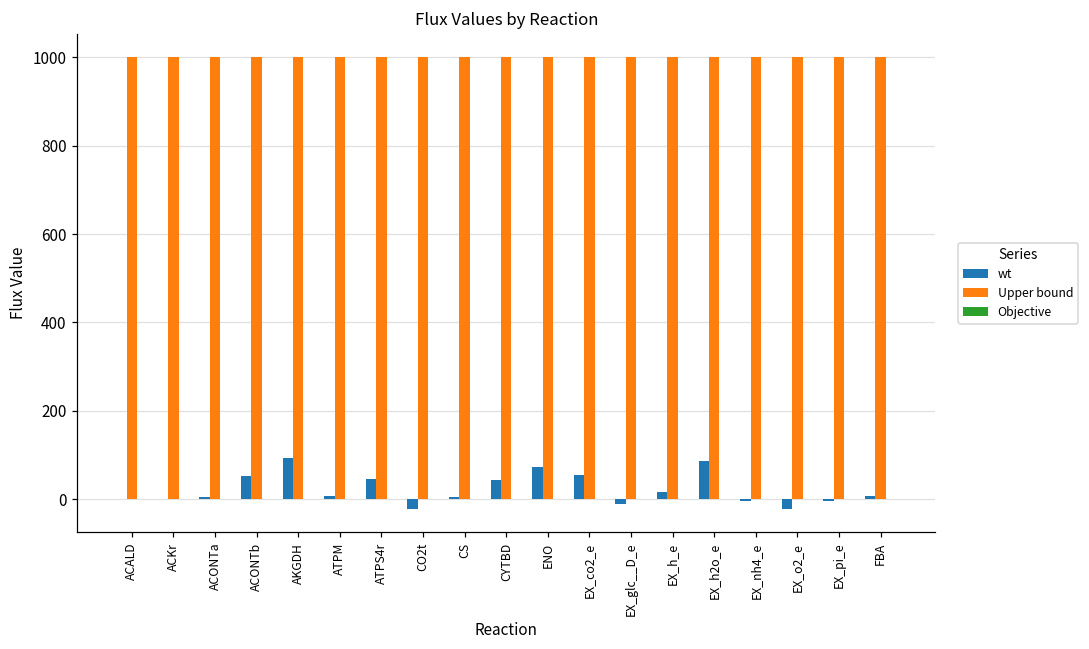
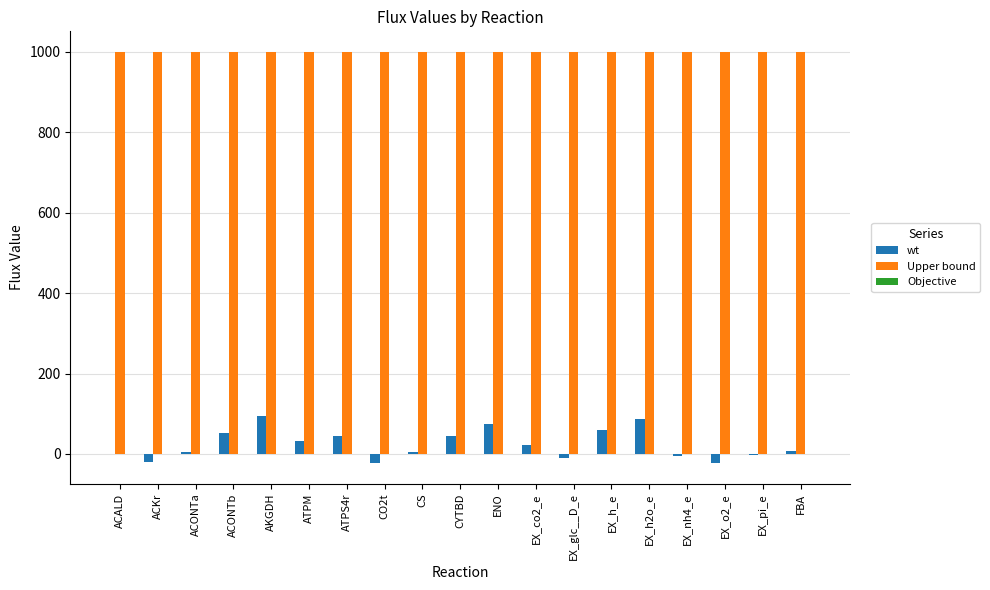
  {
    "wt": {
      "ACALD": 0,
-     "ACKr": 0,
+     "ACKr": -20,
      "ACONTb": 50,
      "AKGDH": 90,
-     "ATPM": 10,
+     "ATPM": 30,
      "ATPS4r": 50,
      "CO2t": -20,
      "CYTBD": 40,
      "ENO": 70,
-     "EX_co2_e": 50,
+     "EX_co2_e": 20,
      "EX_glc__D_e": -10,
-     "EX_h_e": 20,
+     "EX_h_e": 60,
      "EX_h2o_e": 90,
      "EX_o2_e": -20,
      "FBA": 10
    },
    "Upper bound": {
      "ACALD": 1000,
      "ACKr": 1000,
      "ACONTa": 1000,
      "ACONTb": 1000,
      "AKGDH": 1000,
      "ATPM": 1000,
      "ATPS4r": 1000,
      "CO2t": 1000,
      "CS": 1000,
      "CYTBD": 1000,
      "ENO": 1000,
      "EX_co2_e": 1000,
      "EX_glc__D_e": 1000,
      "EX_h_e": 1000,
      "EX_h2o_e": 1000,
      "EX_nh4_e": 1000,
      "EX_o2_e": 1000,
      "EX_pi_e": 1000,
      "FBA": 1000
    },
    "Objective": {
      "ACALD": 0,
      "ACKr": 0,
      "ACONTa": 0,
      "ACONTb": 0,
      "AKGDH": 0,
      "ATPM": 0,
      "ATPS4r": 0,
      "CO2t": 0,
      "CS": 0,
      "CYTBD": 0,
      "ENO": 0,
      "EX_co2_e": 0,
      "EX_glc__D_e": 0,
      "EX_h_e": 0,
      "EX_h2o_e": 0,
      "EX_nh4_e": 0,
      "EX_o2_e": 0,
      "EX_pi_e": 0,
      "FBA": 0
    }
  }
